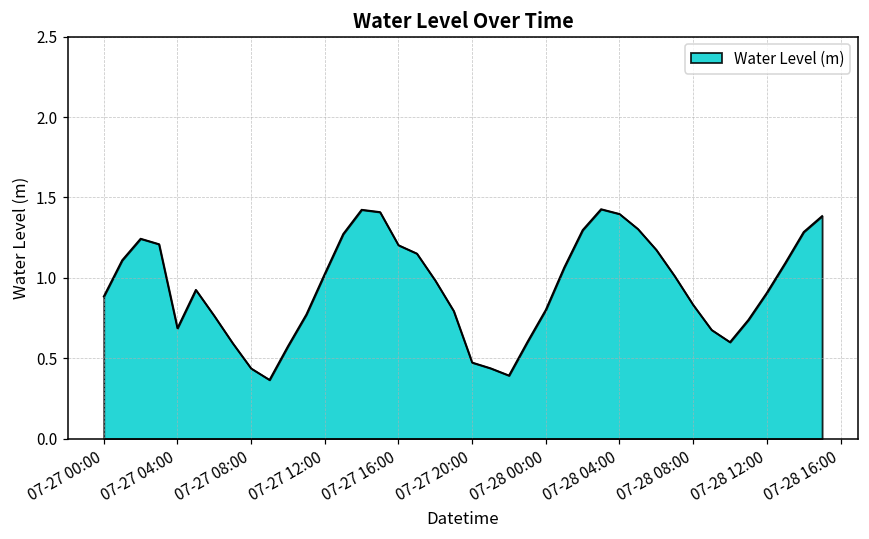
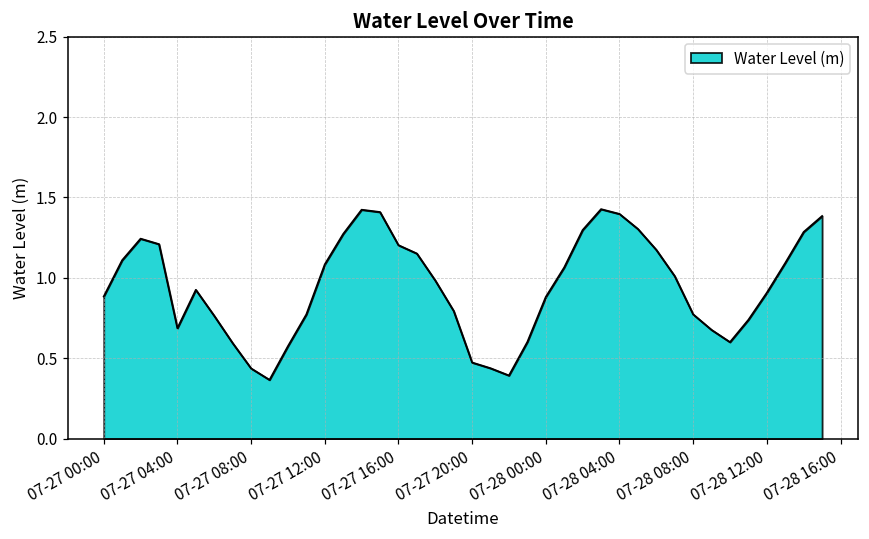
  {
    "07-27 00:00": 0.88,
    "07-27 04:00": 0.69,
    "07-27 08:00": 0.44,
-   "07-27 12:00": 1.03,
+   "07-27 12:00": 1.08,
    "07-27 16:00": 1.20,
    "07-27 20:00": 0.47,
-   "07-28 00:00": 0.80,
+   "07-28 00:00": 0.88,
    "07-28 04:00": 1.40,
-   "07-28 08:00": 0.83,
+   "07-28 08:00": 0.77,
    "07-28 12:00": 0.91
  }
